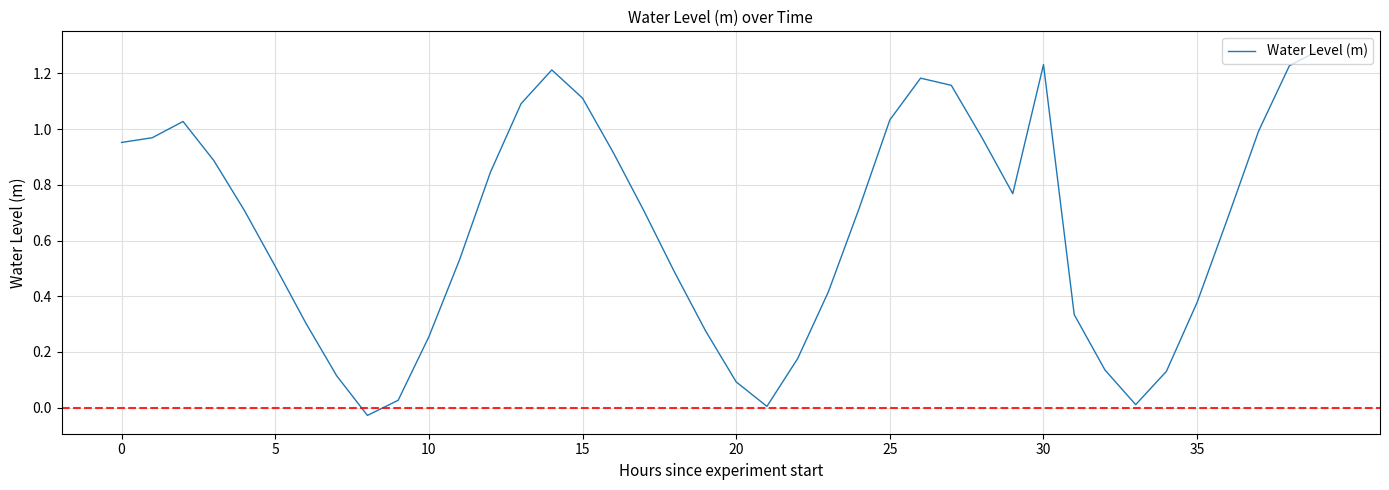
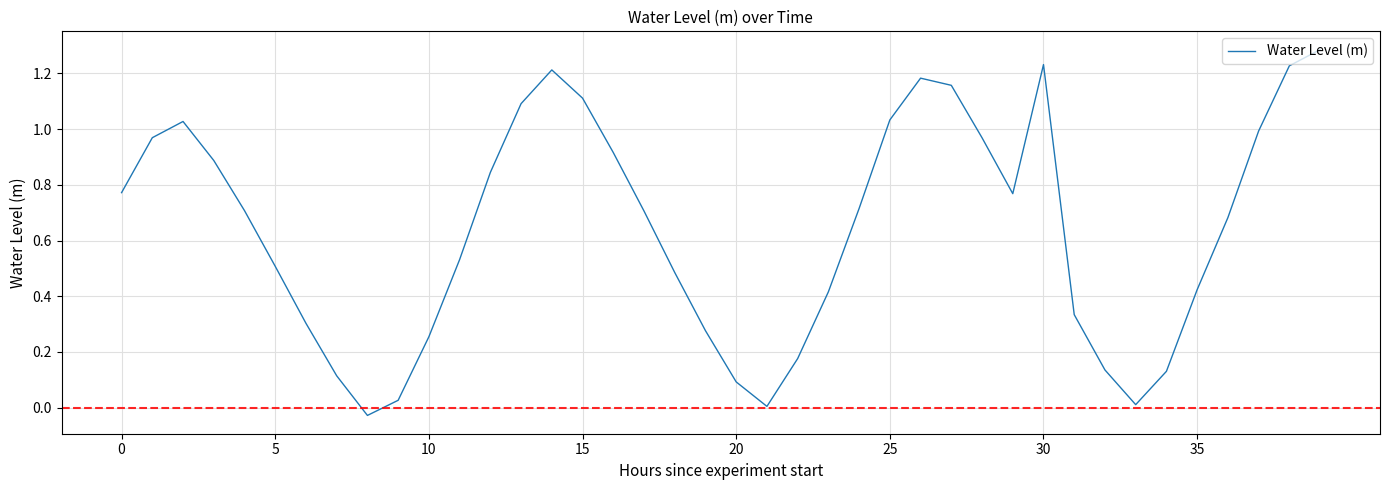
  {
-   "0": 0.95,
+   "0": 0.77,
    "5": 0.51,
    "10": 0.25,
    "15": 1.11,
    "20": 0.09,
    "25": 1.03,
    "30": 1.23,
-   "35": 0.38
+   "35": 0.42
  }
